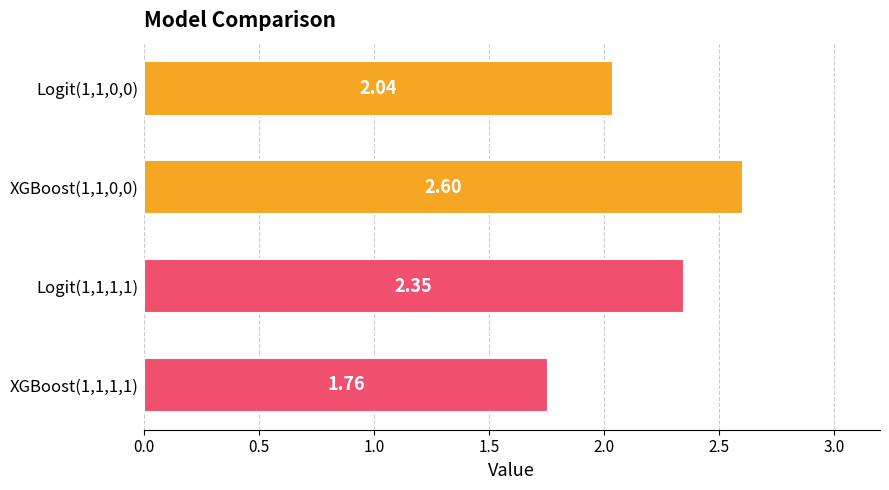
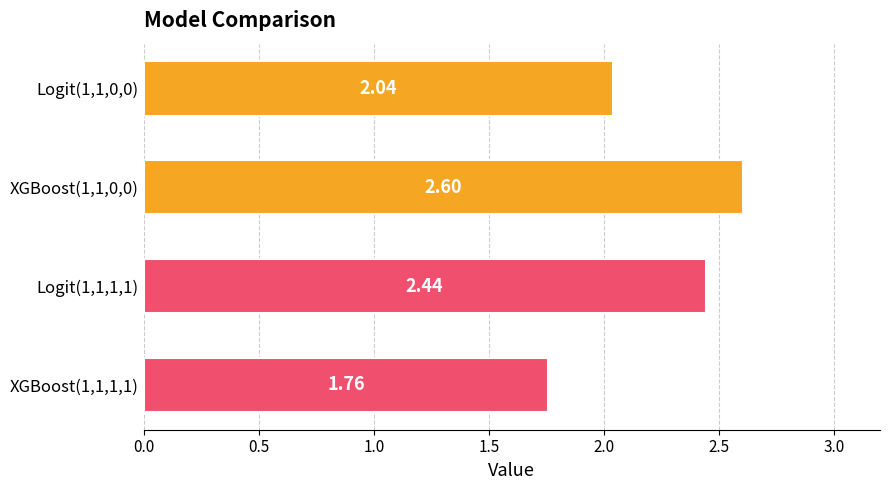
  {
    "Logit(1,1,0,0)": 2.04,
    "XGBoost(1,1,0,0)": 2.60,
-   "Logit(1,1,1,1)": 2.35,
+   "Logit(1,1,1,1)": 2.44,
    "XGBoost(1,1,1,1)": 1.76
  }
